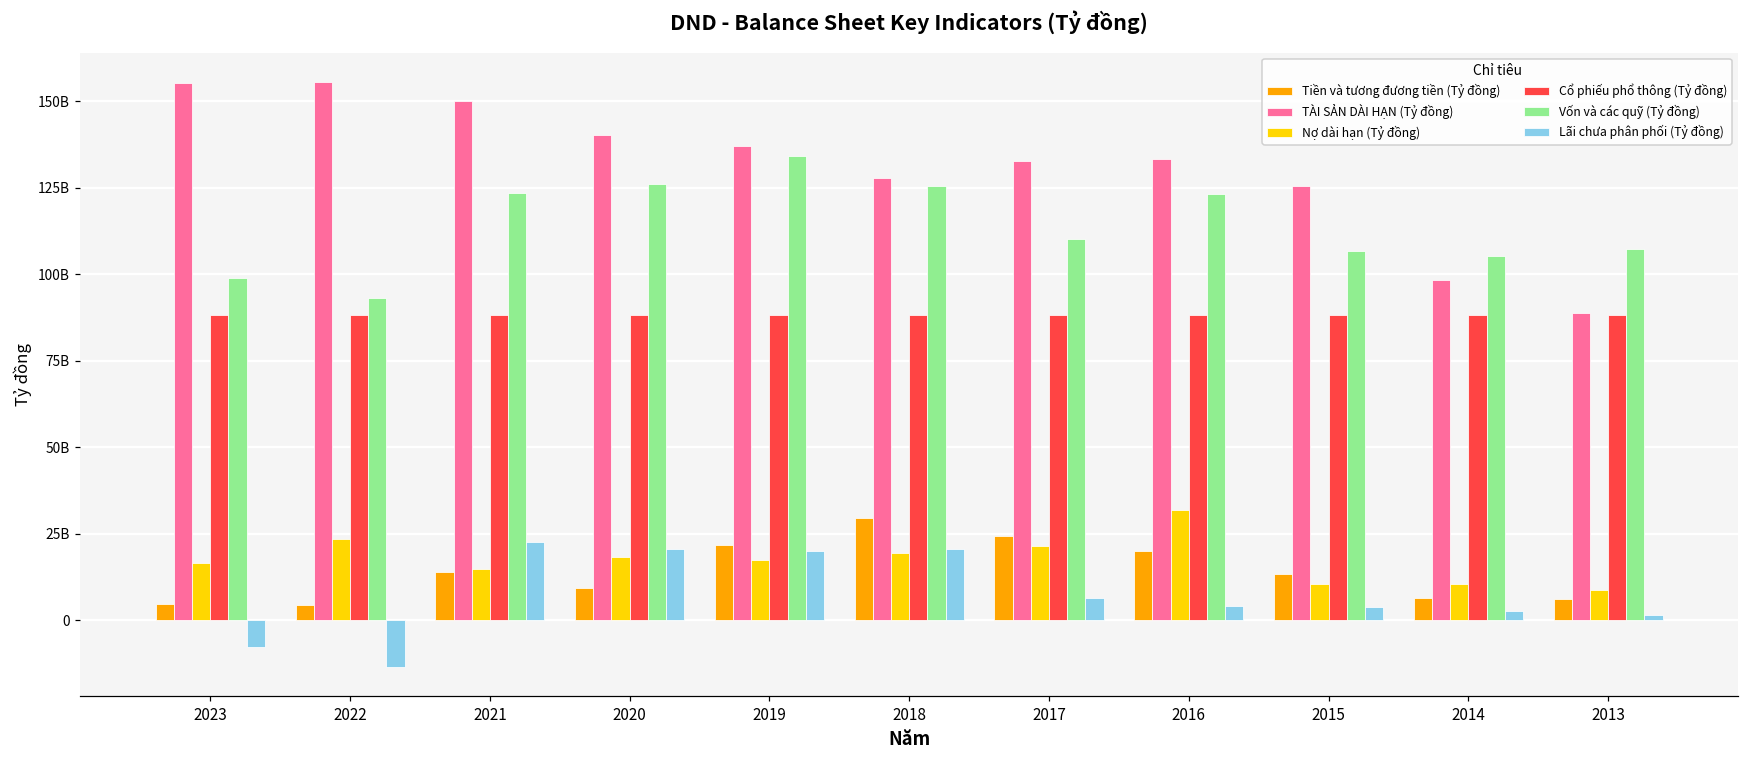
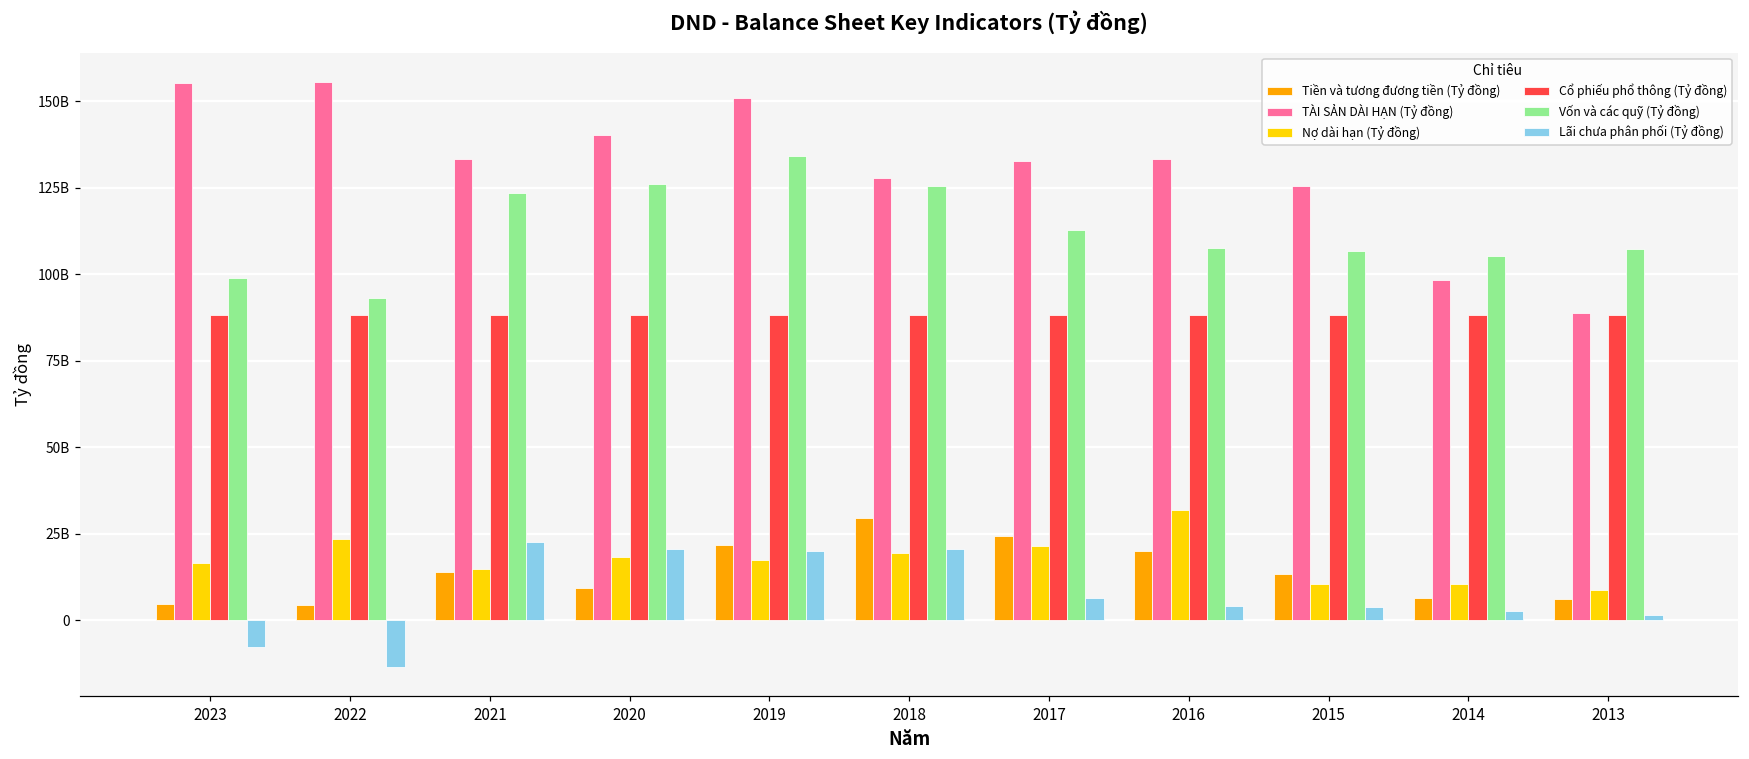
  {
    "TÀI SẢN DÀI HẠN (Tỷ đồng)": {
      "2023": 155000000000,
      "2022": 156000000000,
-     "2021": 150000000000,
+     "2021": 133000000000,
      "2020": 140000000000,
-     "2019": 137000000000,
+     "2019": 151000000000,
      "2018": 128000000000,
      "2017": 133000000000,
      "2016": 133000000000,
      "2015": 126000000000,
      "2014": 98000000000,
      "2013": 89000000000
    },
    "Cổ phiếu phổ thông (Tỷ đồng)": {
      "2023": 88000000000,
      "2022": 88000000000,
      "2021": 88000000000,
      "2020": 88000000000,
      "2019": 88000000000,
      "2018": 88000000000,
      "2017": 88000000000,
      "2016": 88000000000,
      "2015": 88000000000,
      "2014": 88000000000,
      "2013": 88000000000
    },
    "Vốn và các quỹ (Tỷ đồng)": {
      "2023": 99000000000,
      "2022": 93000000000,
      "2021": 123000000000,
      "2020": 126000000000,
      "2019": 134000000000,
      "2018": 126000000000,
-     "2017": 110000000000,
-     "2016": 123000000000,
+     "2017": 113000000000,
+     "2016": 107000000000,
      "2015": 107000000000,
      "2014": 105000000000,
      "2013": 107000000000
    },
    "Lãi chưa phân phối (Tỷ đồng)": {
      "2023": -8000000000,
      "2022": -13000000000,
      "2021": 23000000000,
      "2020": 21000000000,
      "2019": 20000000000,
      "2018": 21000000000,
      "2017": 6000000000,
      "2016": 4000000000,
      "2015": 4000000000,
      "2014": 3000000000,
      "2013": 2000000000
    }
  }
